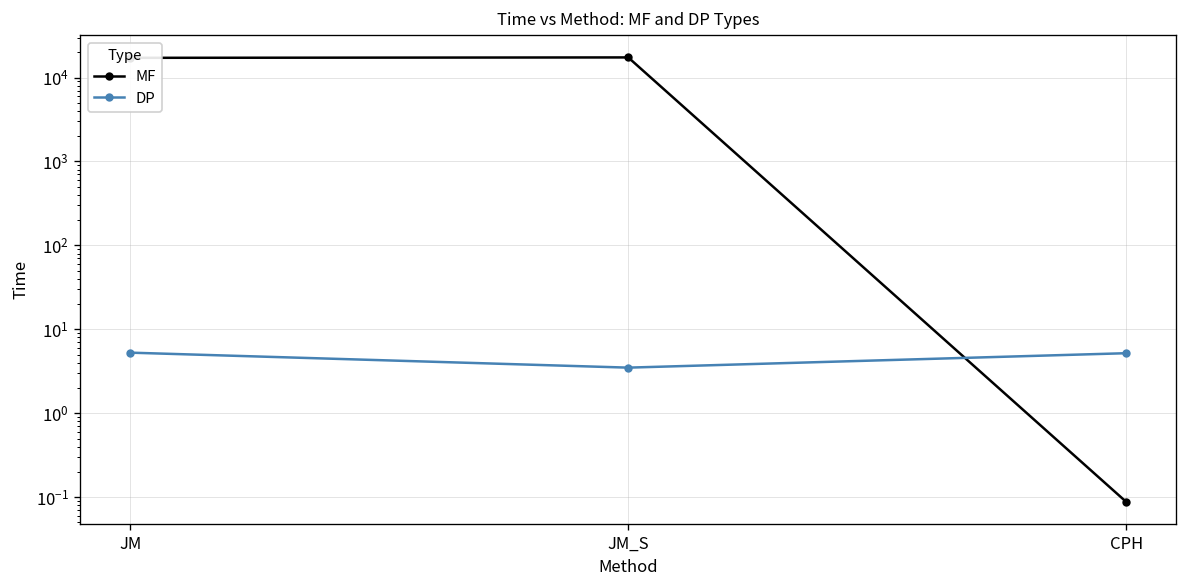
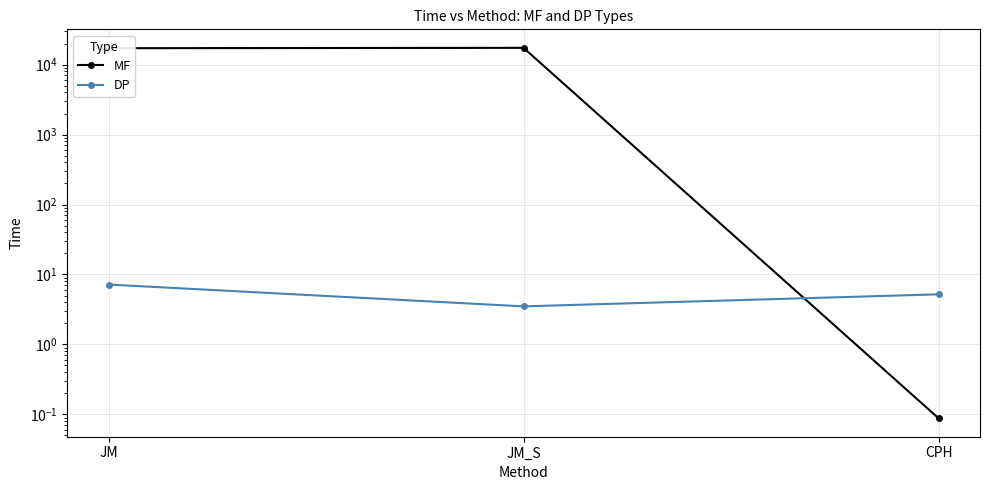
  {
    "MF": {
      "JM_S": 17000,
      "CPH": 0.09
    },
    "DP": {
-     "JM": 5,
+     "JM": 7,
      "JM_S": 3,
      "CPH": 5
    }
  }
